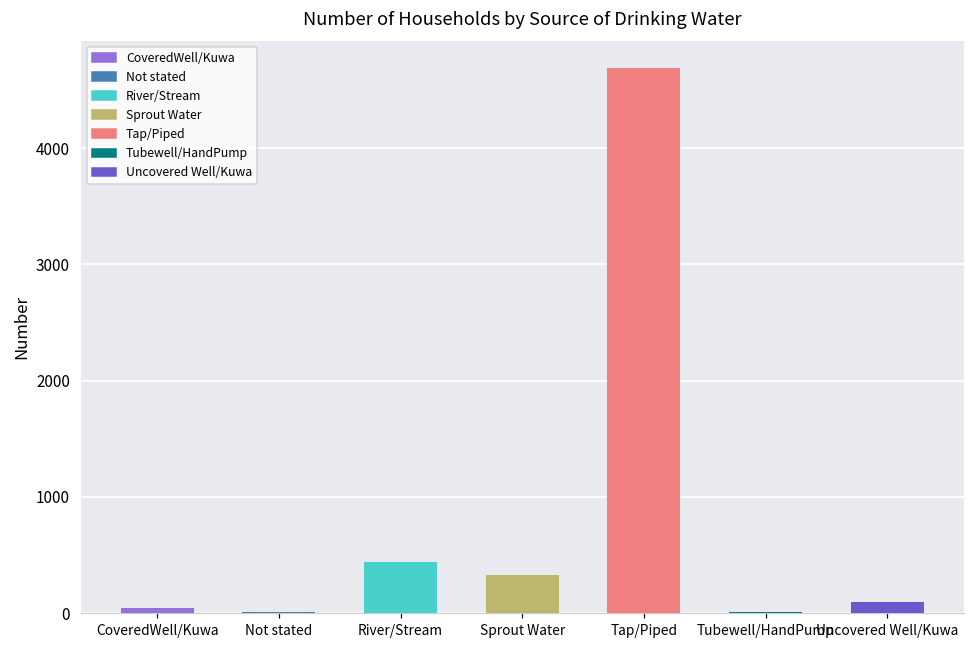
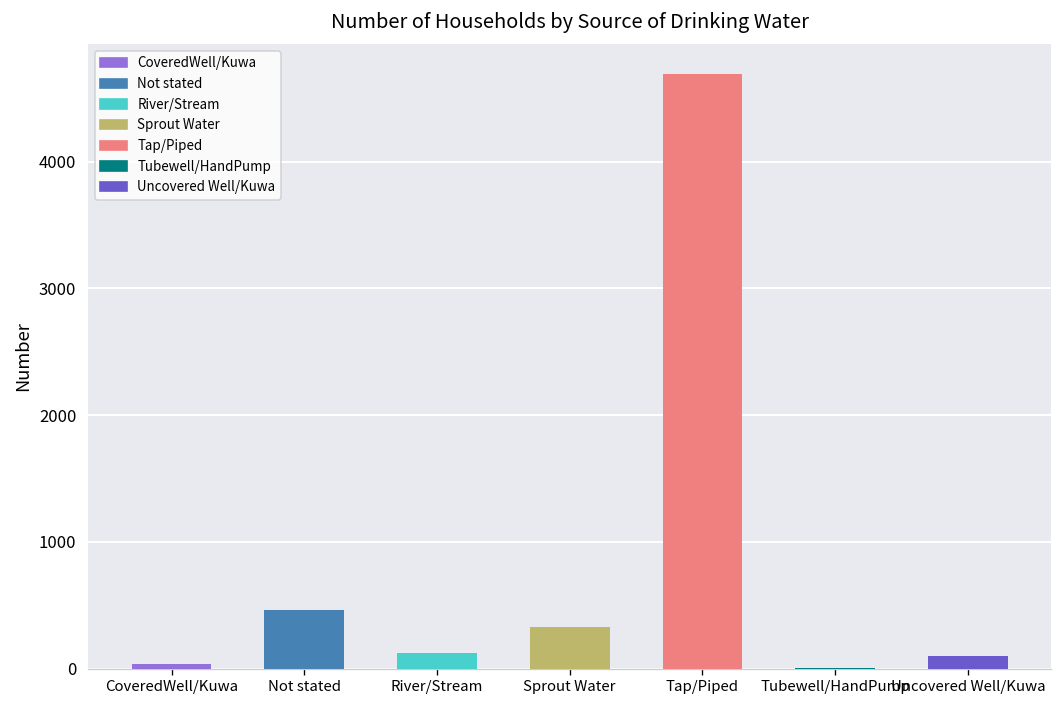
  {
    "CoveredWell/Kuwa": 40,
-   "Not stated": 10,
-   "River/Stream": 440,
+   "Not stated": 460,
+   "River/Stream": 120,
    "Sprout Water": 330,
    "Tap/Piped": 4690,
    "Uncovered Well/Kuwa": 100
  }
